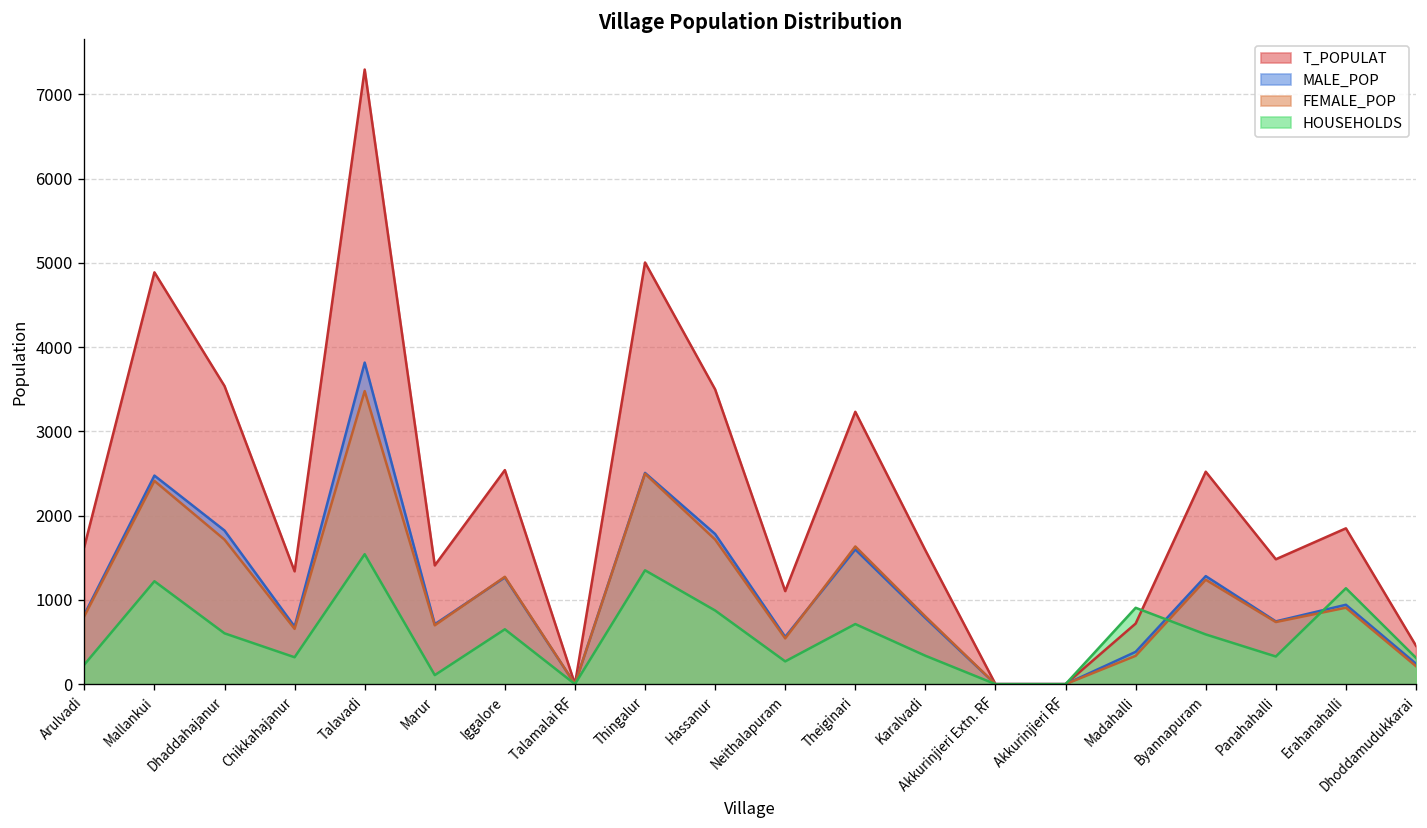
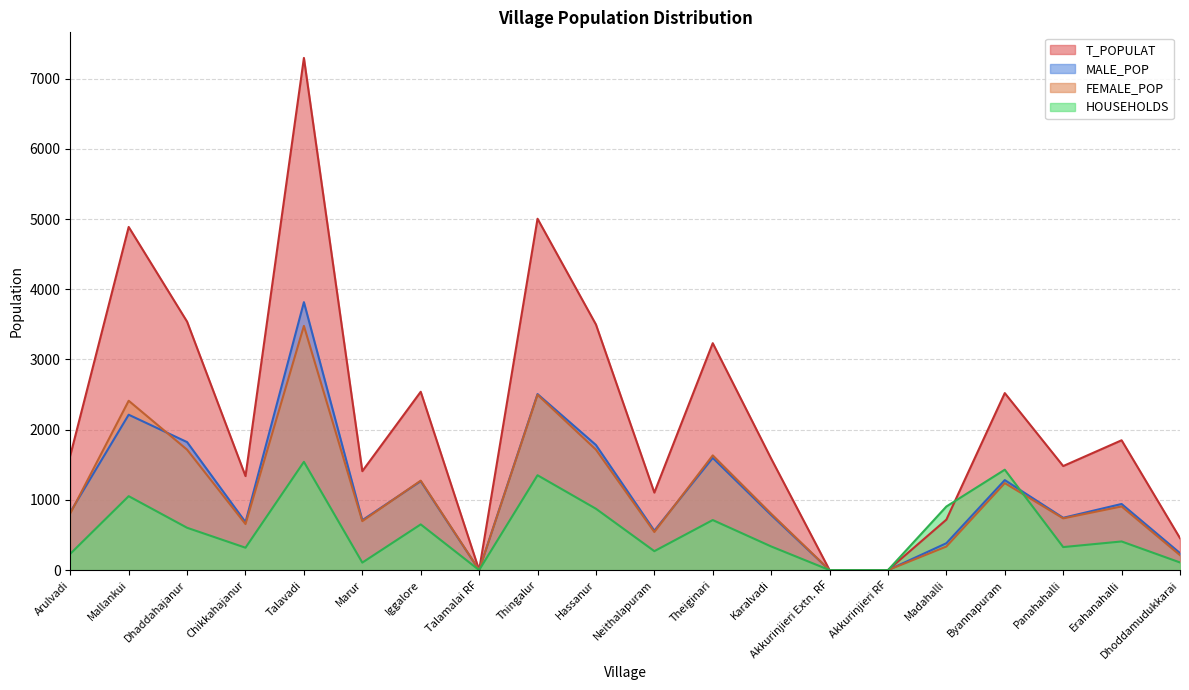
  {
    "MALE_POP": {
-     "Mallankui": 2500,
+     "Mallankui": 2200,
      "Dhaddahajanur": 1800,
      "Talavadi": 3800,
      "Hassanur": 1800,
      "Madahalli": 400,
      "Byannapuram": 1300
    },
    "HOUSEHOLDS": {
      "Arulvadi": 200,
-     "Mallankui": 1200,
+     "Mallankui": 1100,
      "Dhaddahajanur": 600,
      "Chikkahajanur": 300,
      "Talavadi": 1500,
      "Marur": 100,
      "Iggalore": 700,
      "Thingalur": 1400,
      "Hassanur": 900,
      "Neithalapuram": 300,
      "Theiginari": 700,
      "Karalvadi": 300,
      "Madahalli": 900,
-     "Byannapuram": 600,
+     "Byannapuram": 1400,
      "Panahahalli": 300,
-     "Erahanahalli": 1100,
-     "Dhoddamudukkarai": 300
+     "Erahanahalli": 400,
+     "Dhoddamudukkarai": 100
    }
  }
